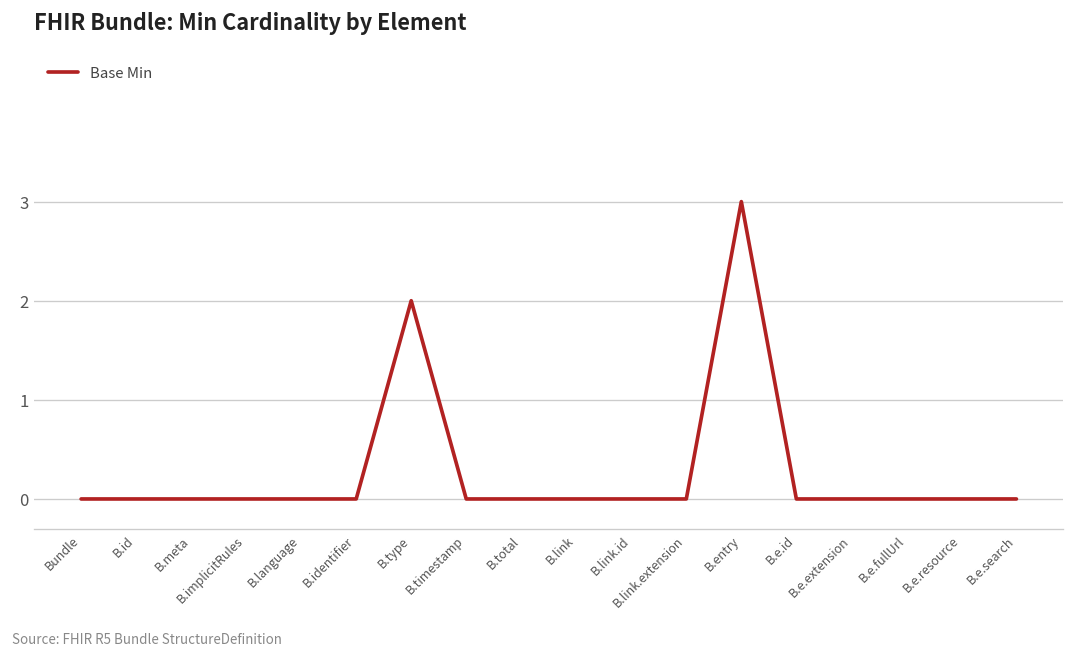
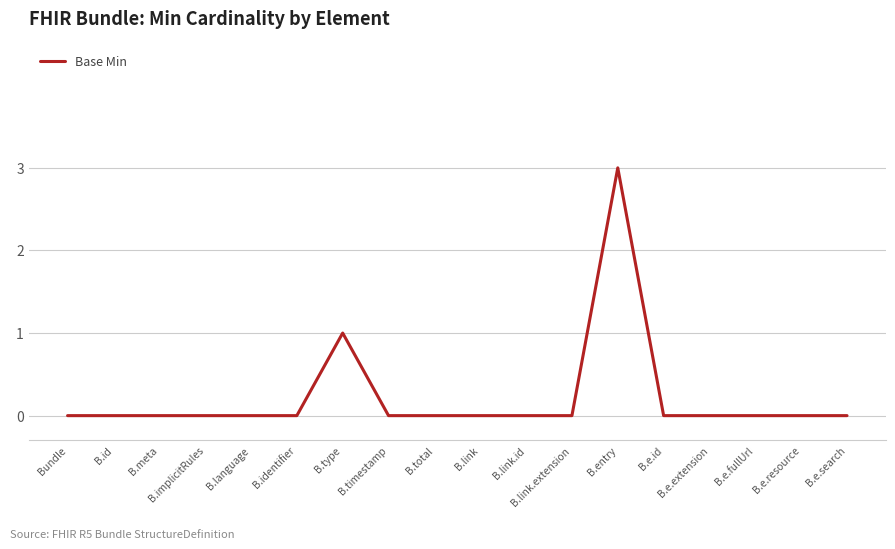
  {
    "Bundle": 0,
    "B.id": 0,
    "B.meta": 0,
    "B.implicitRules": 0,
    "B.language": 0,
    "B.identifier": 0,
-   "B.type": 2,
+   "B.type": 1,
    "B.timestamp": 0,
    "B.total": 0,
    "B.link": 0,
    "B.link.id": 0,
    "B.link.extension": 0,
    "B.entry": 3,
    "B.e.id": 0,
    "B.e.extension": 0,
    "B.e.fullUrl": 0,
    "B.e.resource": 0,
    "B.e.search": 0
  }
